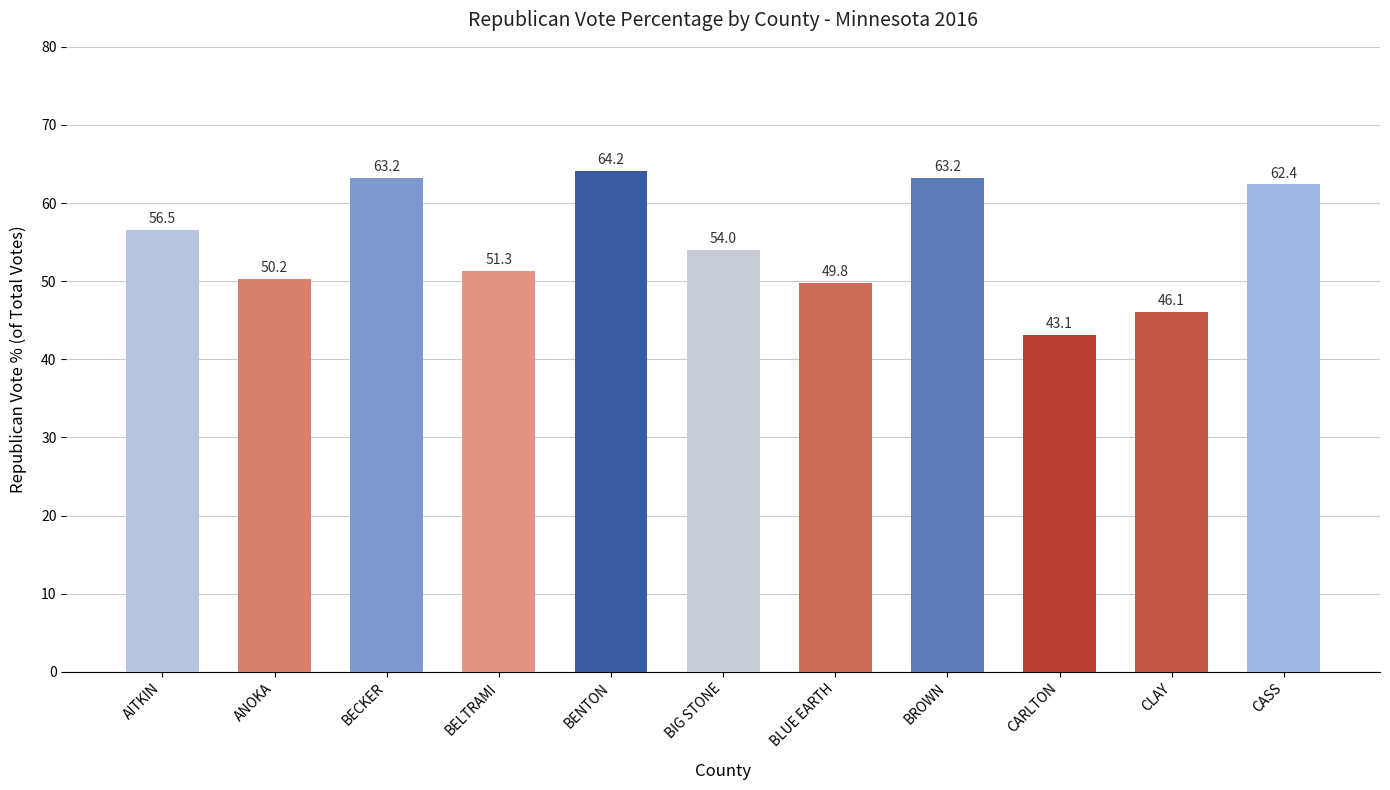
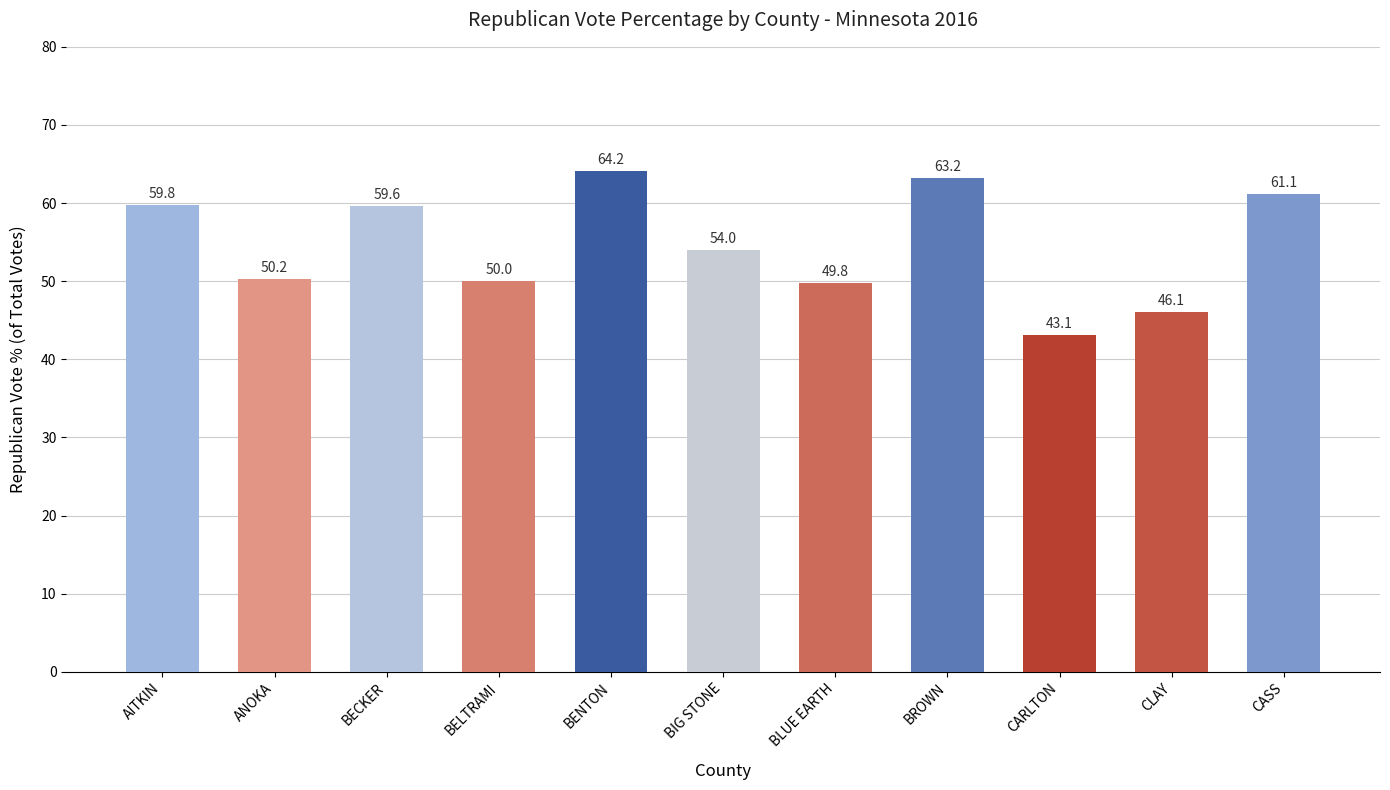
  {
-   "AITKIN": 56.5,
+   "AITKIN": 59.8,
    "ANOKA": 50.2,
-   "BECKER": 63.2,
-   "BELTRAMI": 51.3,
+   "BECKER": 59.6,
+   "BELTRAMI": 50.0,
    "BENTON": 64.2,
    "BIG STONE": 54.0,
    "BLUE EARTH": 49.8,
    "BROWN": 63.2,
    "CARLTON": 43.1,
    "CLAY": 46.1,
-   "CASS": 62.4
+   "CASS": 61.1
  }
